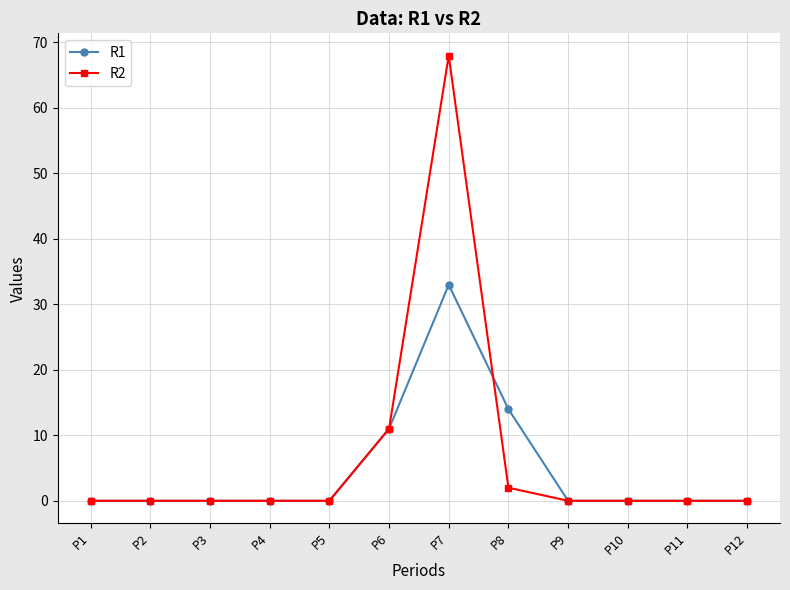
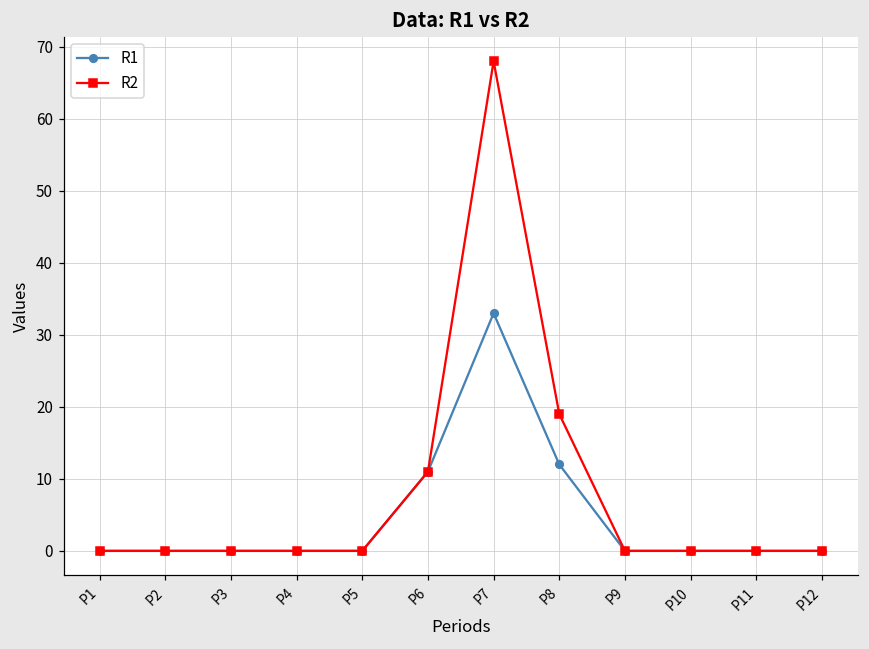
  {
    "R1": {
      "P7": 33,
-     "P8": 14
+     "P8": 12
    },
    "R2": {
      "P7": 68,
-     "P8": 2
+     "P8": 19
    }
  }
